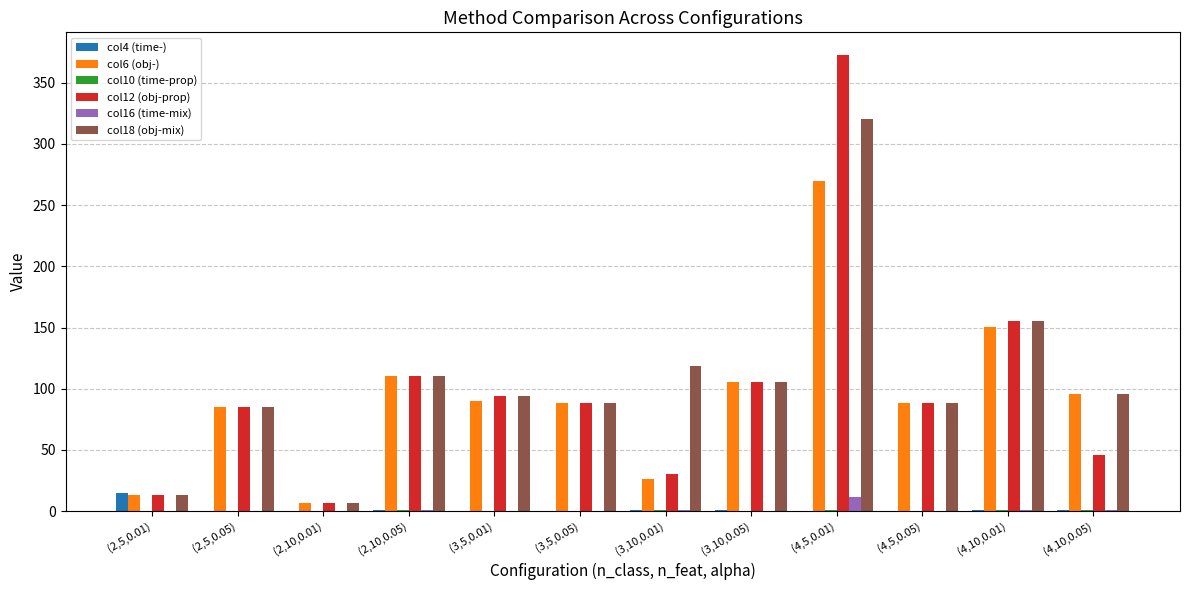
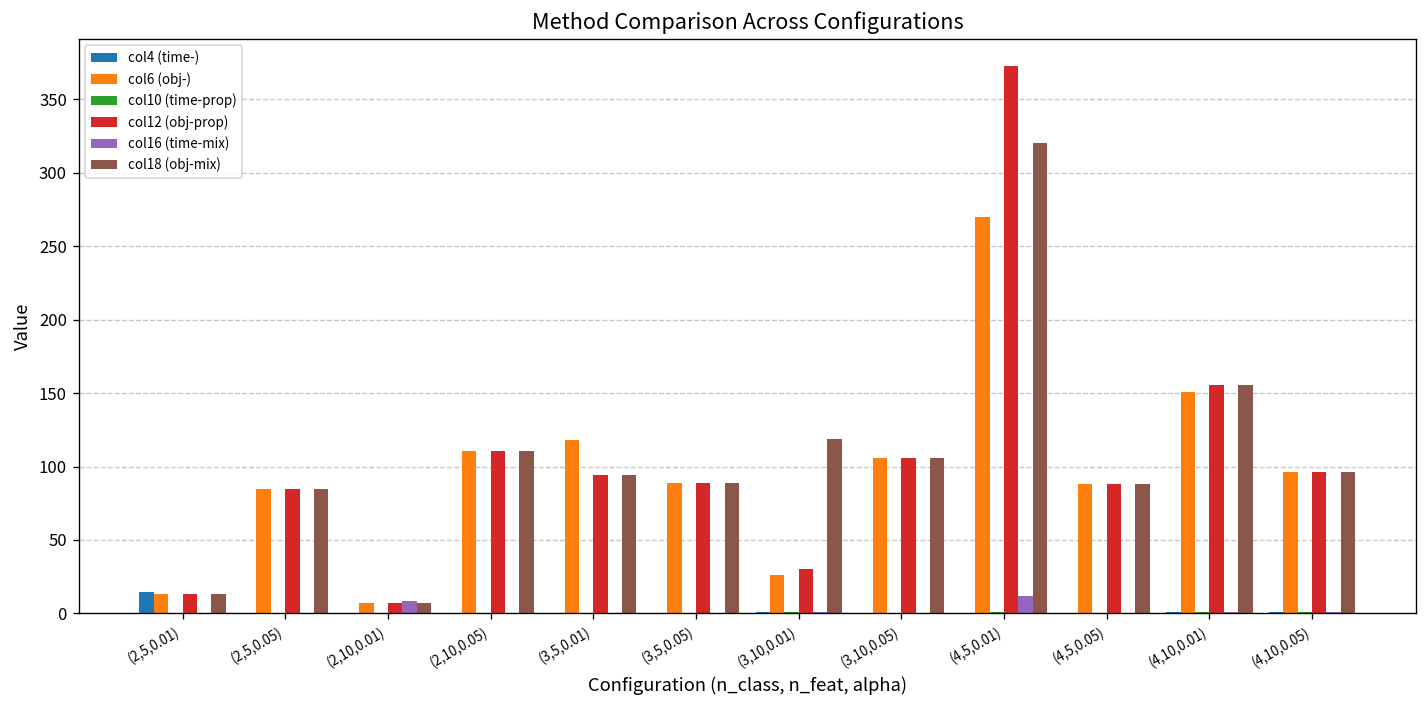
  {
    "col4 (time-)": {
      "(2,5,0.01)": 15
    },
    "col6 (obj-)": {
      "(2,5,0.01)": 13,
      "(2,5,0.05)": 85,
      "(2,10,0.01)": 7,
      "(2,10,0.05)": 110,
-     "(3,5,0.01)": 90,
+     "(3,5,0.01)": 118,
      "(3,5,0.05)": 89,
      "(3,10,0.01)": 26,
      "(3,10,0.05)": 106,
      "(4,5,0.01)": 270,
      "(4,5,0.05)": 88,
      "(4,10,0.01)": 151,
      "(4,10,0.05)": 96
    },
    "col12 (obj-prop)": {
      "(2,5,0.01)": 13,
      "(2,5,0.05)": 85,
      "(2,10,0.01)": 7,
      "(2,10,0.05)": 110,
      "(3,5,0.01)": 94,
      "(3,5,0.05)": 89,
      "(3,10,0.01)": 30,
      "(3,10,0.05)": 106,
      "(4,5,0.01)": 373,
      "(4,5,0.05)": 88,
      "(4,10,0.01)": 156,
-     "(4,10,0.05)": 46
+     "(4,10,0.05)": 96
    },
    "col16 (time-mix)": {
-     "(2,10,0.01)": 0,
+     "(2,10,0.01)": 9,
      "(4,5,0.01)": 12
    },
    "col18 (obj-mix)": {
      "(2,5,0.01)": 13,
      "(2,5,0.05)": 85,
      "(2,10,0.01)": 7,
      "(2,10,0.05)": 110,
      "(3,5,0.01)": 94,
      "(3,5,0.05)": 89,
      "(3,10,0.01)": 118,
      "(3,10,0.05)": 106,
      "(4,5,0.01)": 320,
      "(4,5,0.05)": 88,
      "(4,10,0.01)": 155,
      "(4,10,0.05)": 96
    }
  }
